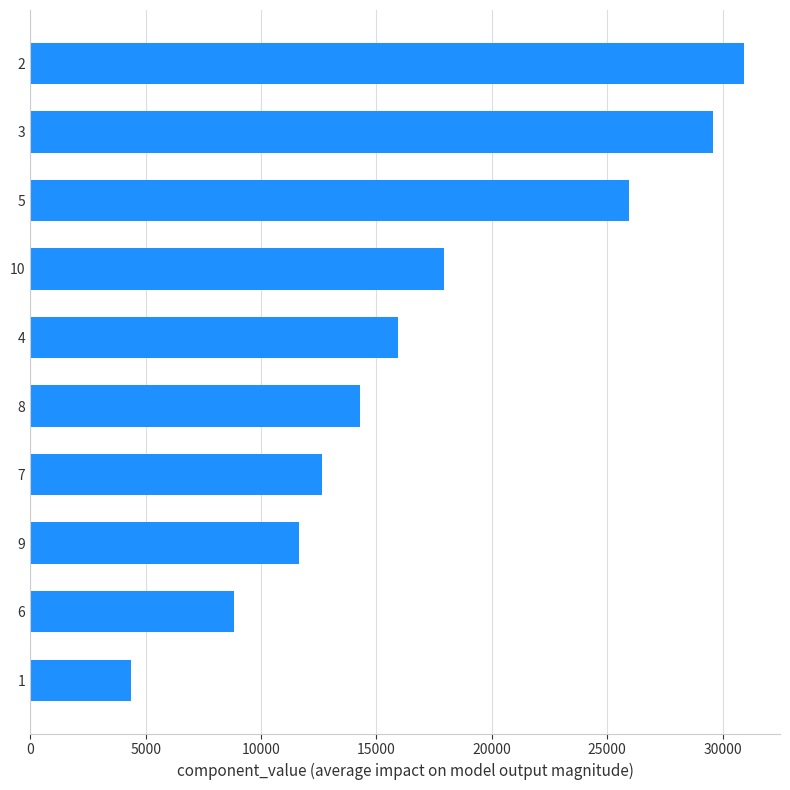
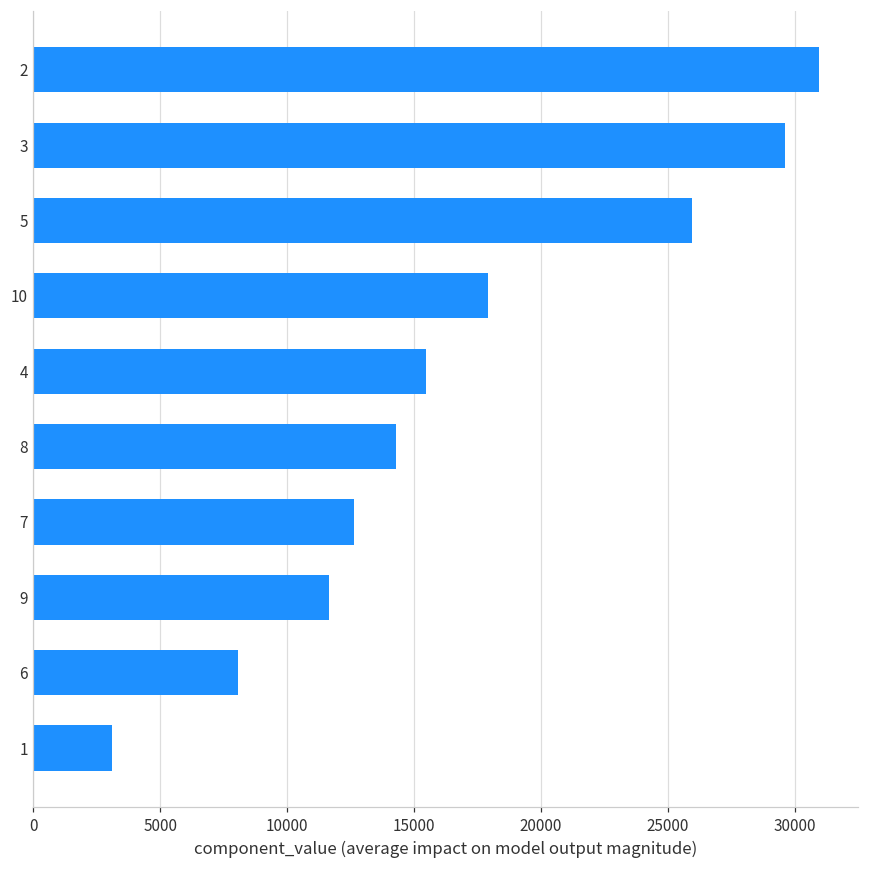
  {
    "2": 30900,
    "3": 29600,
    "5": 25900,
    "10": 17900,
-   "4": 15900,
+   "4": 15500,
    "8": 14300,
    "7": 12600,
    "9": 11700,
-   "6": 8800,
-   "1": 4400
+   "6": 8100,
+   "1": 3100
  }
